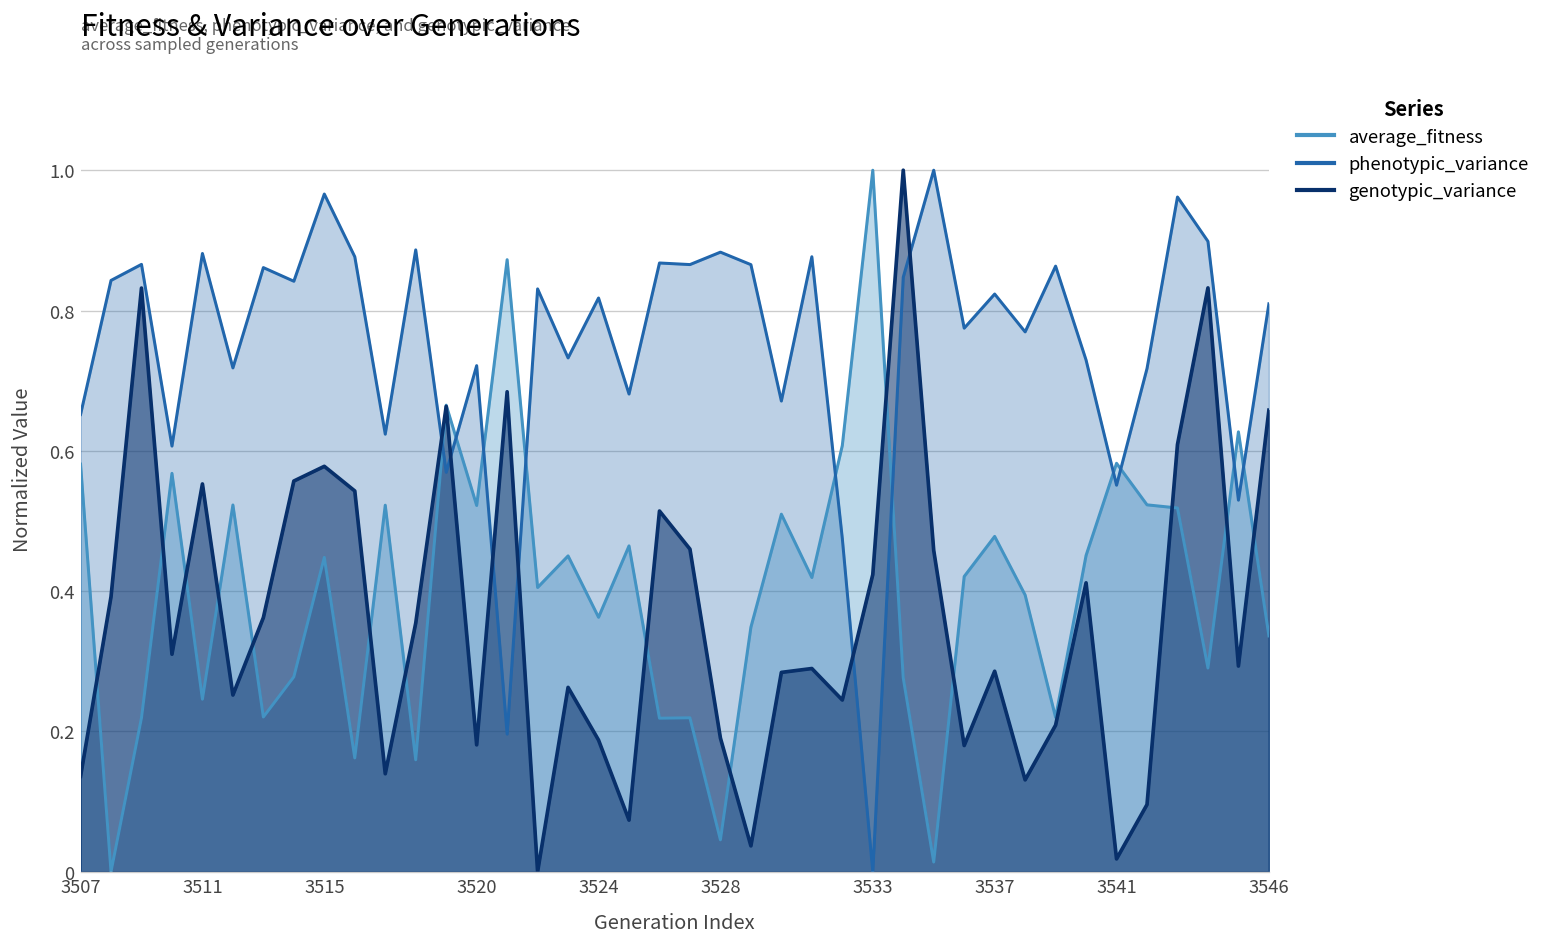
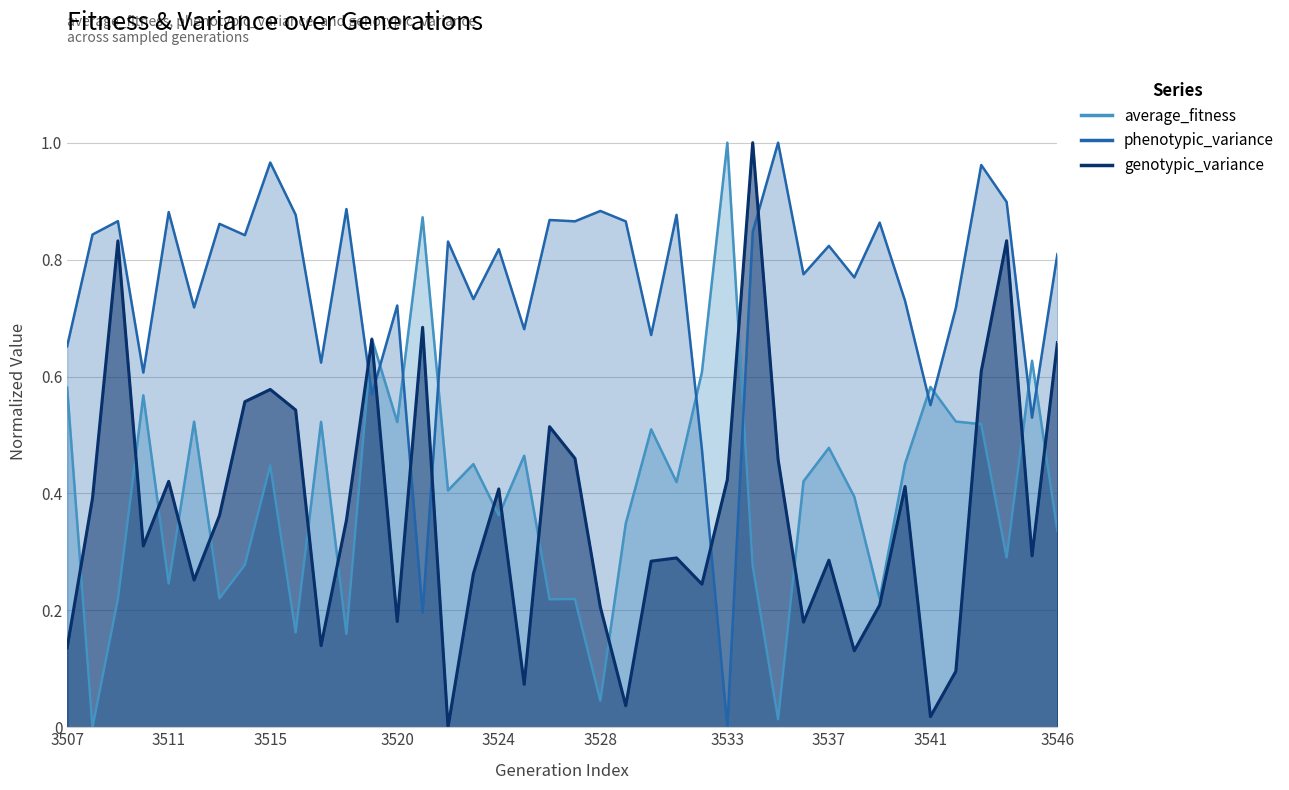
  {
    "genotypic_variance": {
      "3507": 0.14,
-     "3511": 0.55,
+     "3511": 0.42,
      "3515": 0.58,
      "3520": 0.18,
-     "3524": 0.19,
-     "3528": 0.19,
+     "3524": 0.41,
+     "3528": 0.21,
      "3533": 0.42,
      "3537": 0.29,
      "3541": 0.02,
      "3546": 0.66
    }
  }
